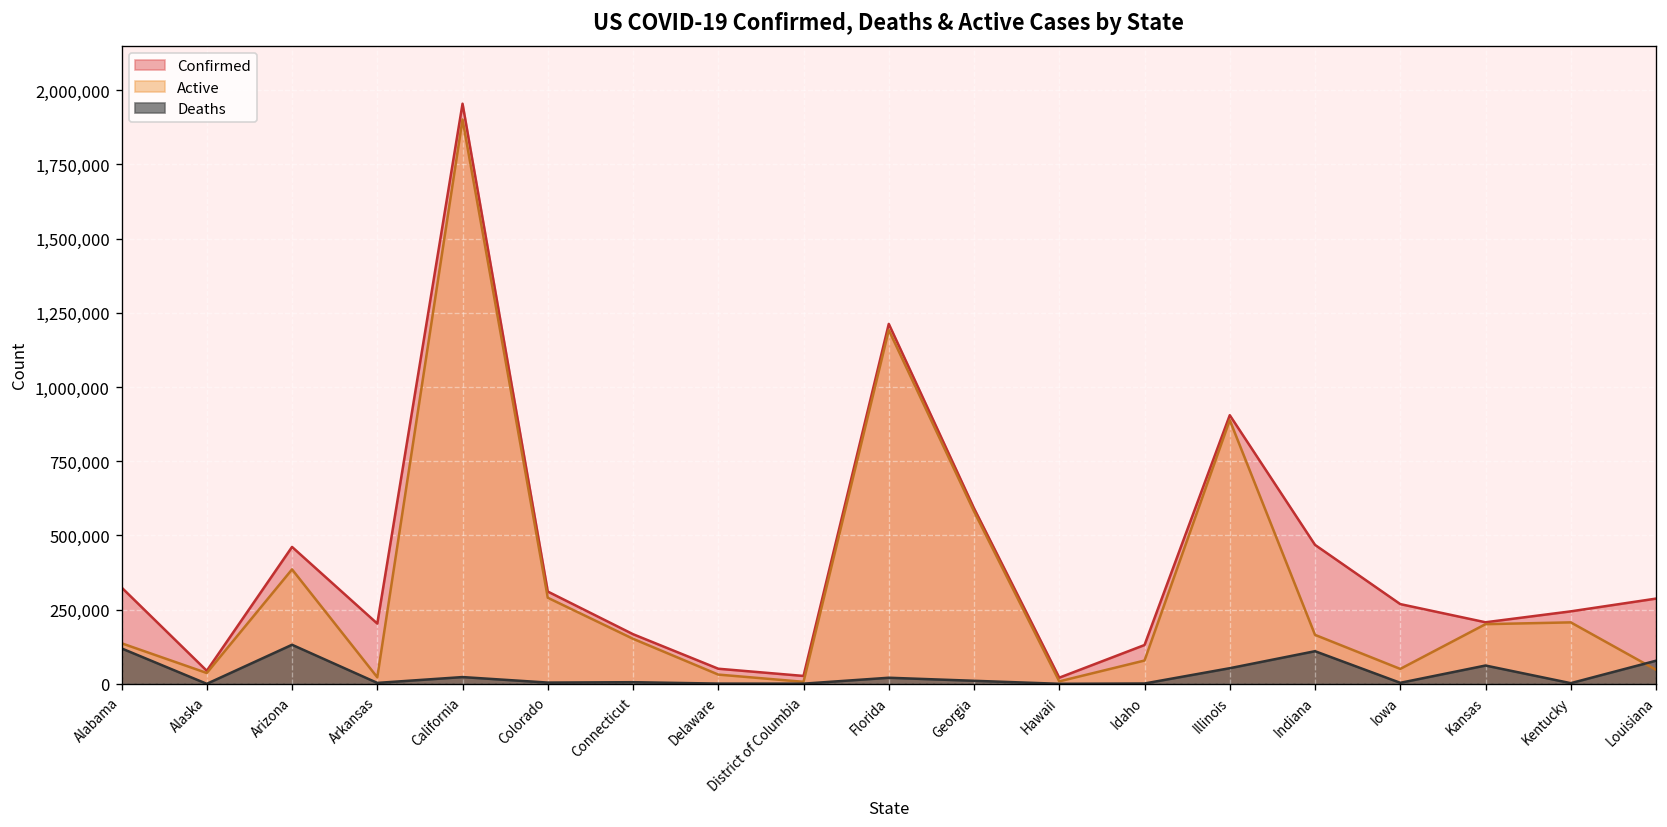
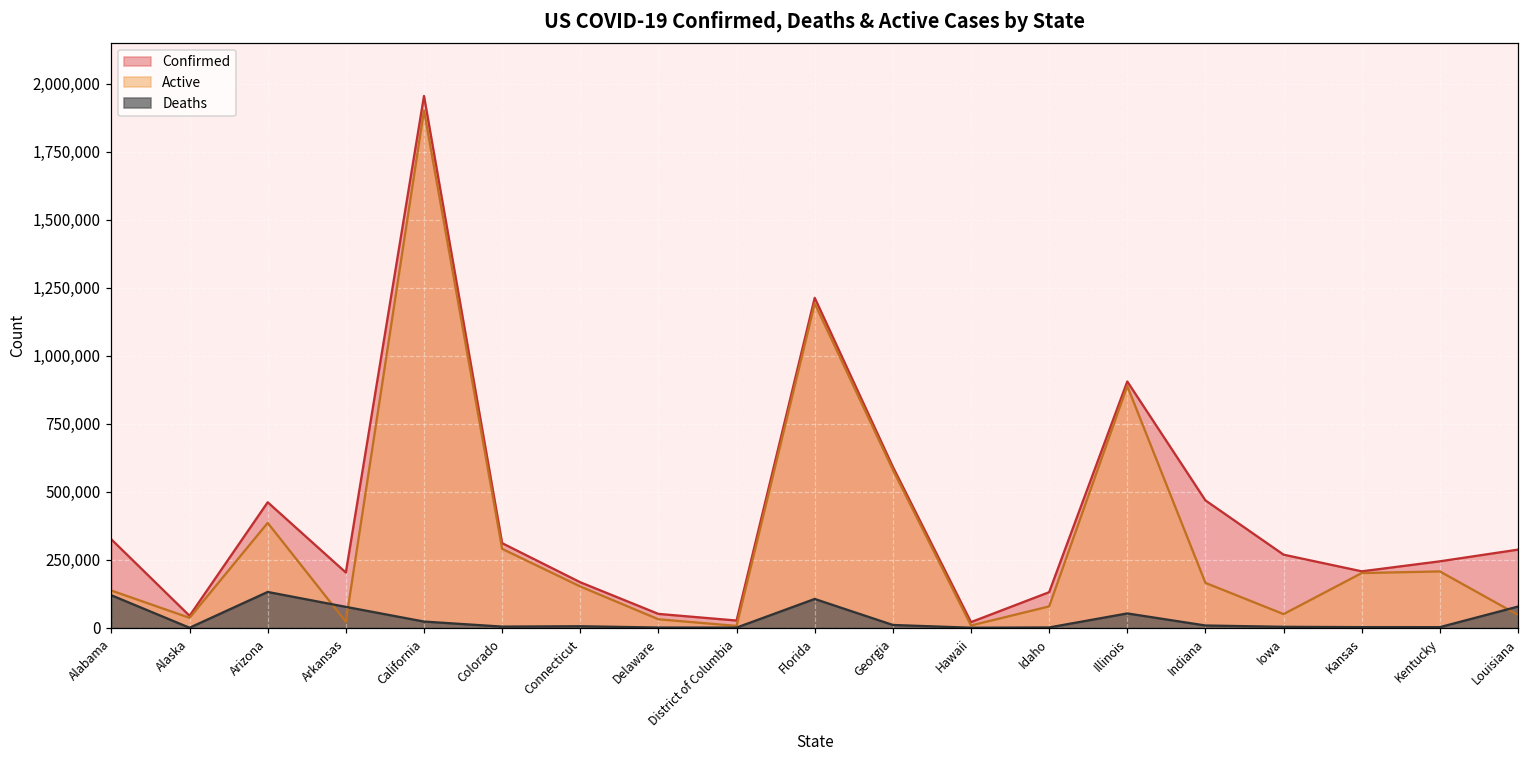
  {
    "Deaths": {
      "Alabama": "120,000",
      "Alaska": "0",
      "Arizona": "130,000",
-     "Arkansas": "0",
+     "Arkansas": "80,000",
      "California": "20,000",
      "Colorado": "0",
      "Connecticut": "10,000",
      "Delaware": "0",
-     "Florida": "20,000",
+     "Florida": "110,000",
      "Georgia": "10,000",
      "Idaho": "0",
      "Illinois": "50,000",
-     "Indiana": "110,000",
+     "Indiana": "10,000",
      "Iowa": "0",
-     "Kansas": "60,000",
+     "Kansas": "0",
      "Kentucky": "0",
      "Louisiana": "80,000"
    }
  }
